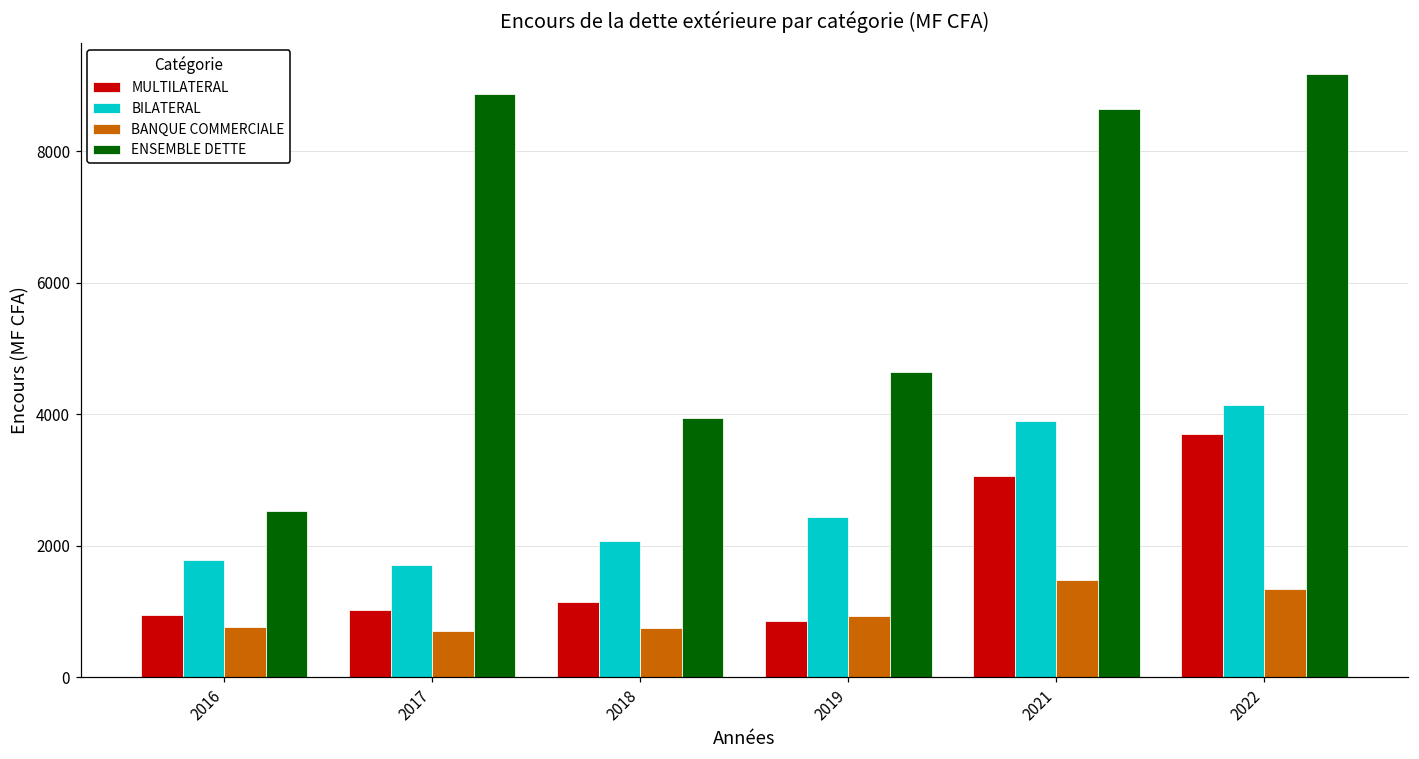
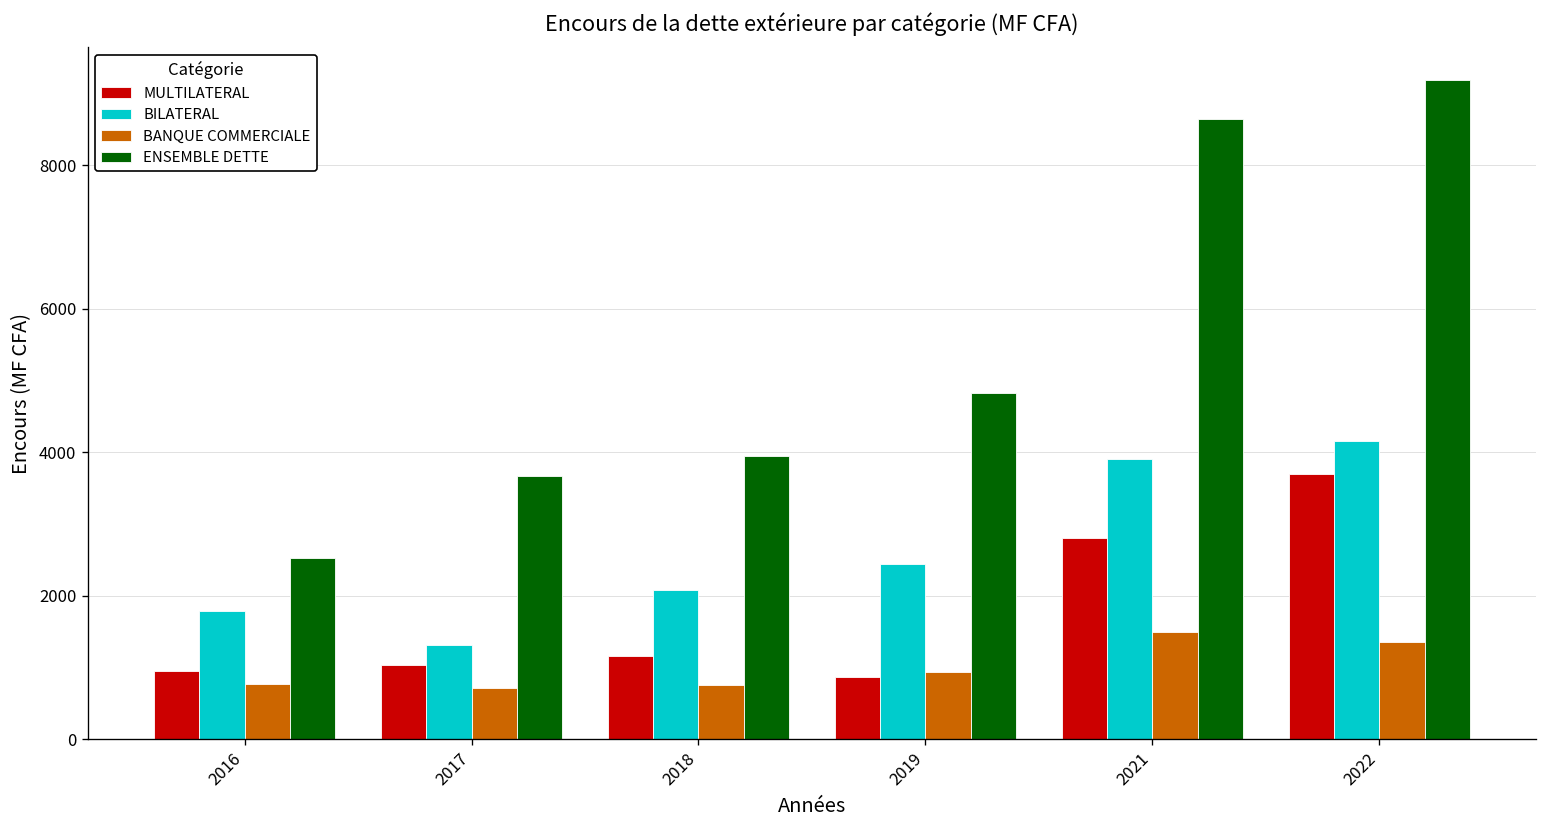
  {
    "MULTILATERAL": {
      "2016": 900,
      "2017": 1000,
      "2018": 1200,
      "2019": 900,
-     "2021": 3100,
+     "2021": 2800,
      "2022": 3700
    },
    "BILATERAL": {
      "2016": 1800,
-     "2017": 1700,
+     "2017": 1300,
      "2018": 2100,
      "2019": 2400,
      "2021": 3900,
      "2022": 4100
    },
    "BANQUE COMMERCIALE": {
      "2016": 800,
      "2017": 700,
      "2018": 800,
      "2019": 900,
      "2021": 1500,
      "2022": 1300
    },
    "ENSEMBLE DETTE": {
      "2016": 2500,
-     "2017": 8900,
+     "2017": 3700,
      "2018": 3900,
-     "2019": 4700,
+     "2019": 4800,
      "2021": 8600,
      "2022": 9200
    }
  }
